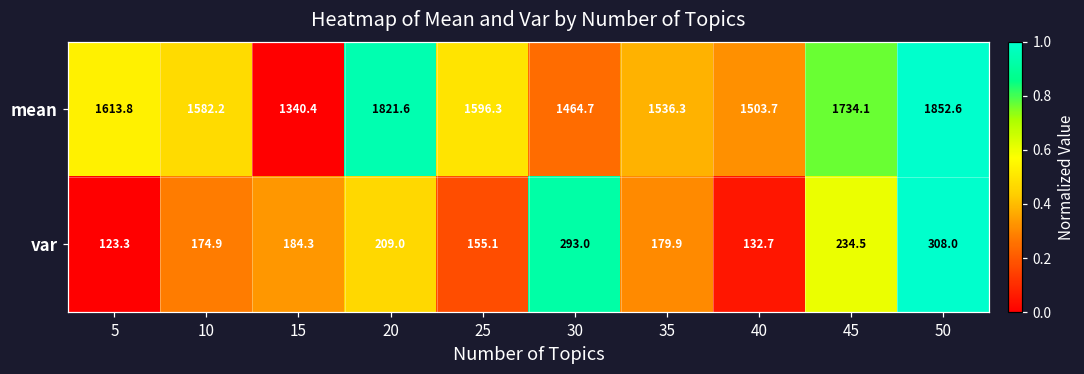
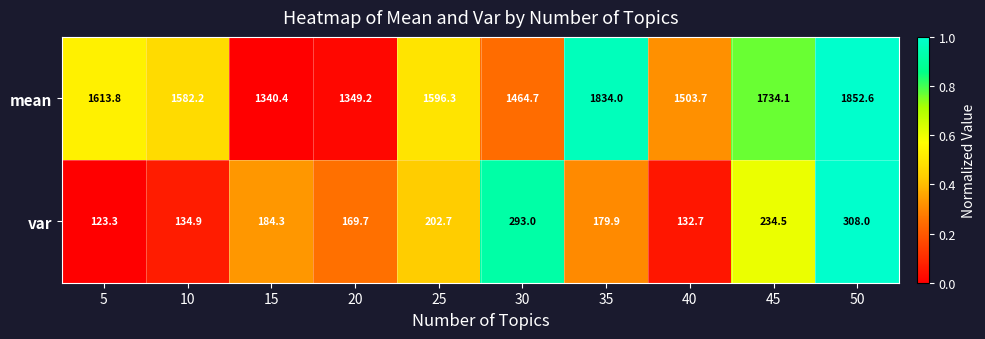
  {
    "mean": {
      "5": 1613.8,
      "10": 1582.2,
      "15": 1340.4,
-     "20": 1821.6,
+     "20": 1349.2,
      "25": 1596.3,
      "30": 1464.7,
-     "35": 1536.3,
+     "35": 1834.0,
      "40": 1503.7,
      "45": 1734.1,
      "50": 1852.6
    },
    "var": {
      "5": 123.3,
-     "10": 174.9,
+     "10": 134.9,
      "15": 184.3,
-     "20": 209.0,
-     "25": 155.1,
+     "20": 169.7,
+     "25": 202.7,
      "30": 293.0,
      "35": 179.9,
      "40": 132.7,
      "45": 234.5,
      "50": 308.0
    }
  }
